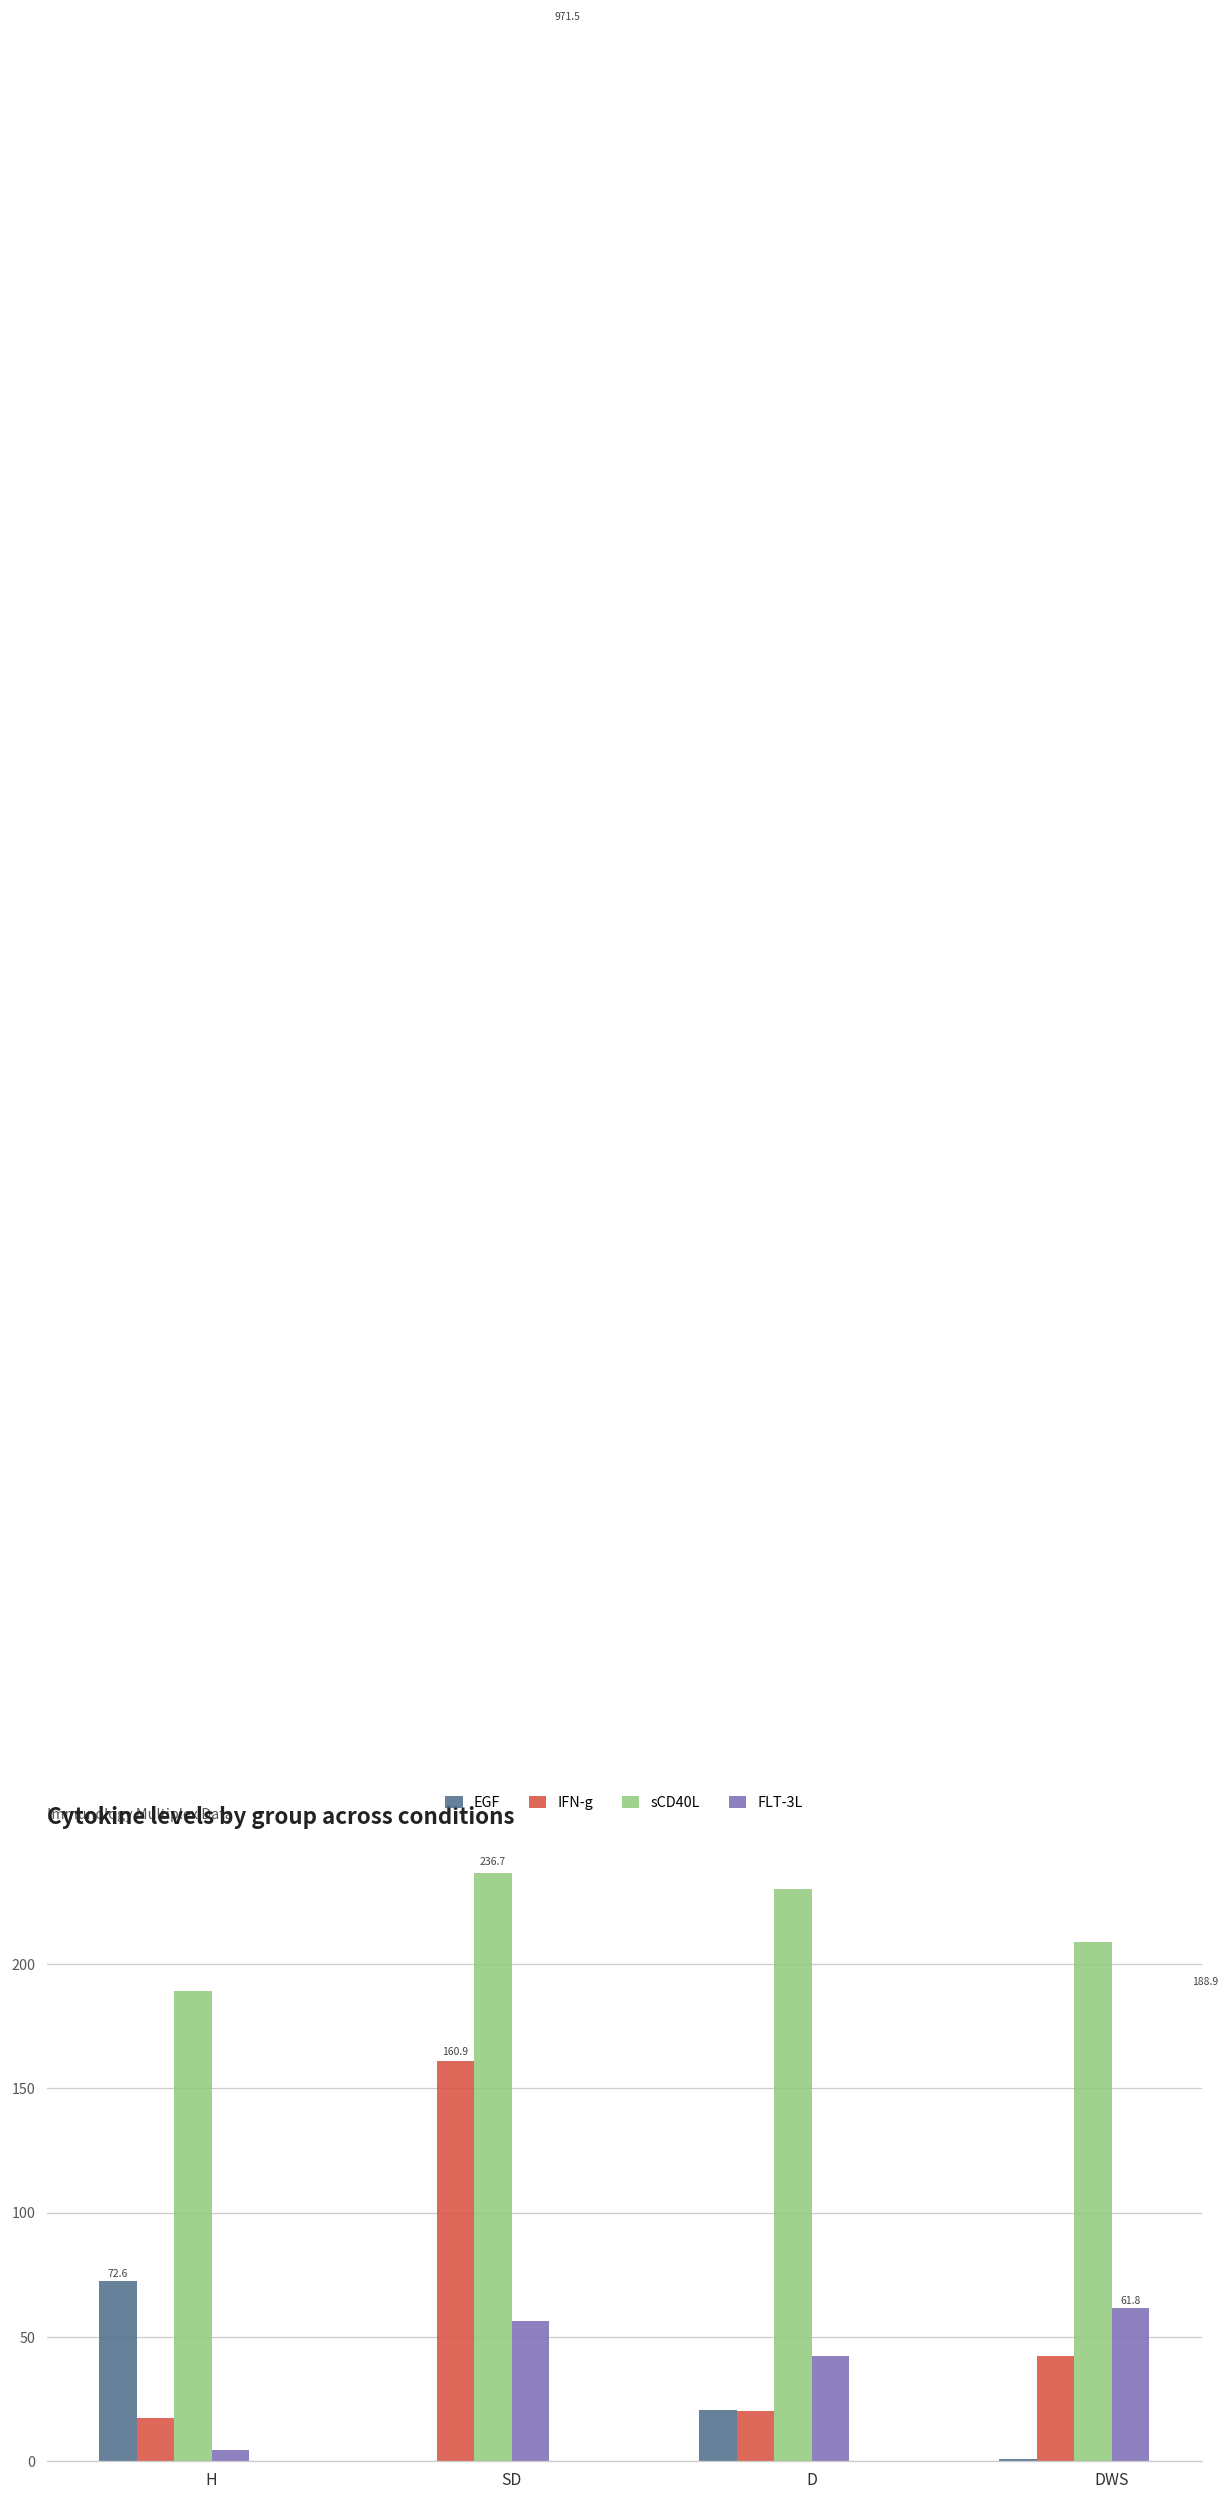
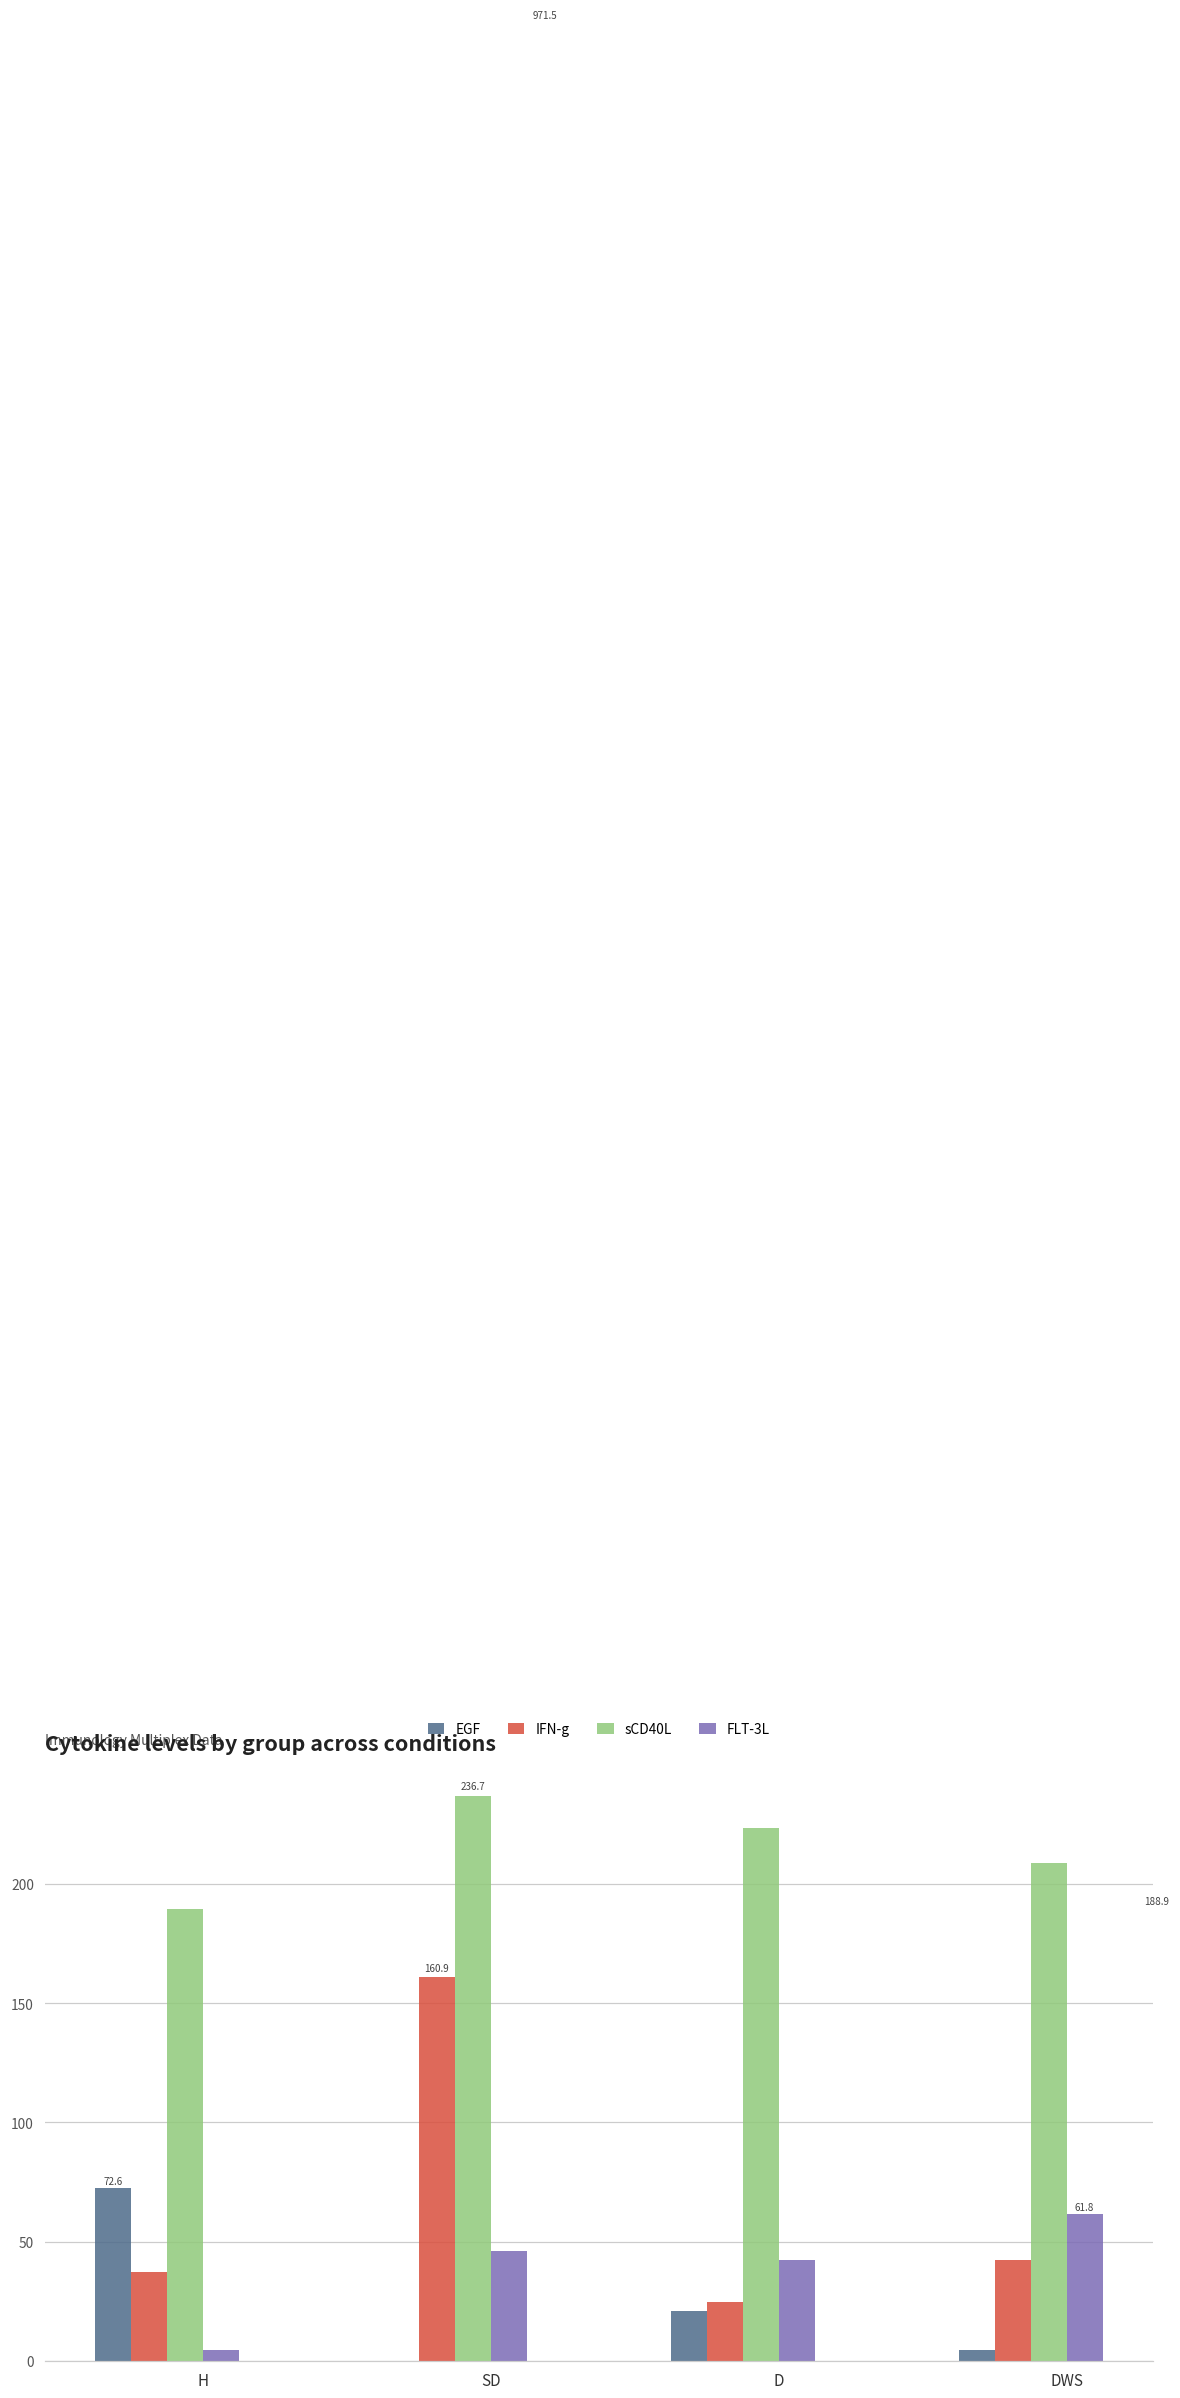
  {
    "EGF": {
      "SD": 0,
      "D": 21,
-     "DWS": 1
+     "DWS": 5
    },
    "IFN-g": {
-     "H": 17,
-     "D": 20,
+     "H": 37,
+     "D": 25,
      "DWS": 42
    },
    "sCD40L": {
      "H": 189,
-     "D": 230,
+     "D": 223,
      "DWS": 209
    },
    "FLT-3L": {
      "H": 4,
-     "SD": 56,
+     "SD": 46,
      "D": 42
    }
  }
